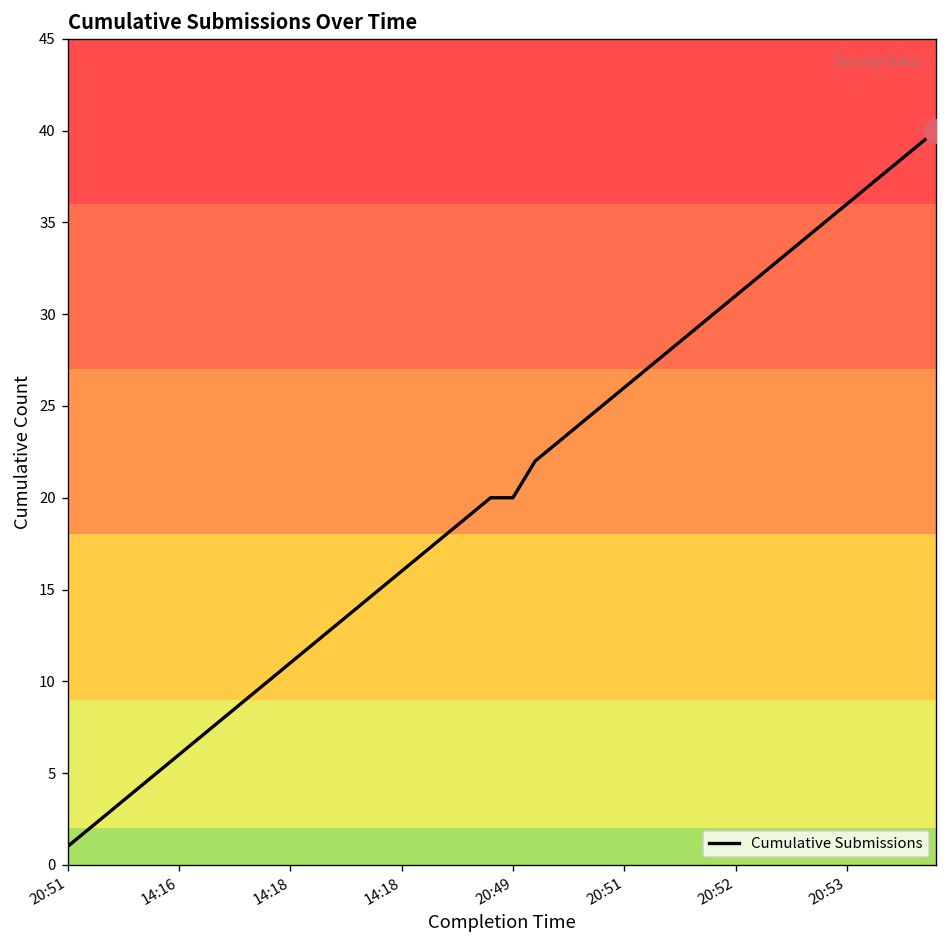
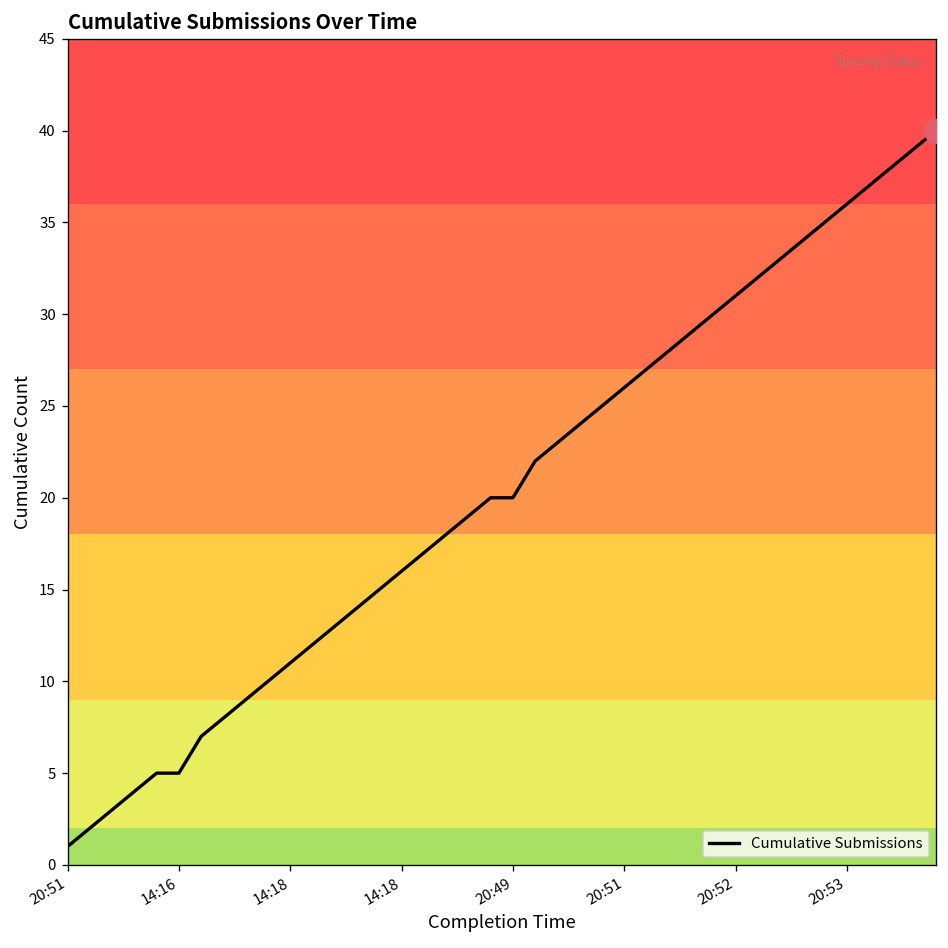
  {
    "Cumulative Submissions": {
-     "14:16": 6,
+     "14:16": 5,
      "20:49": 20,
      "20:52": 31,
      "20:53": 36
    }
  }
